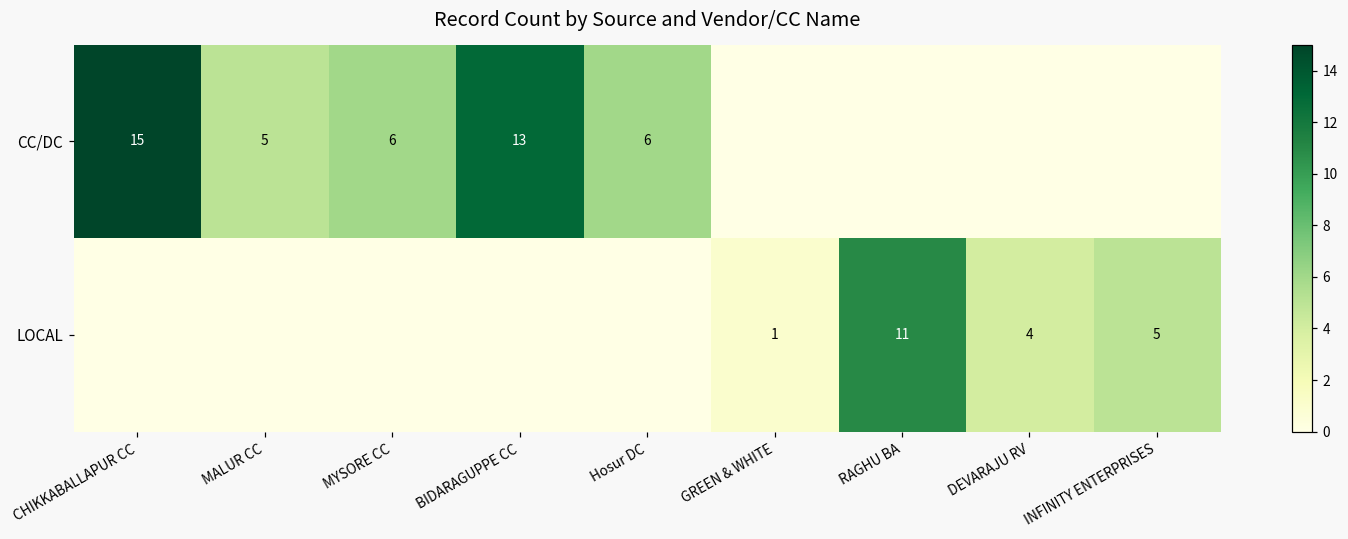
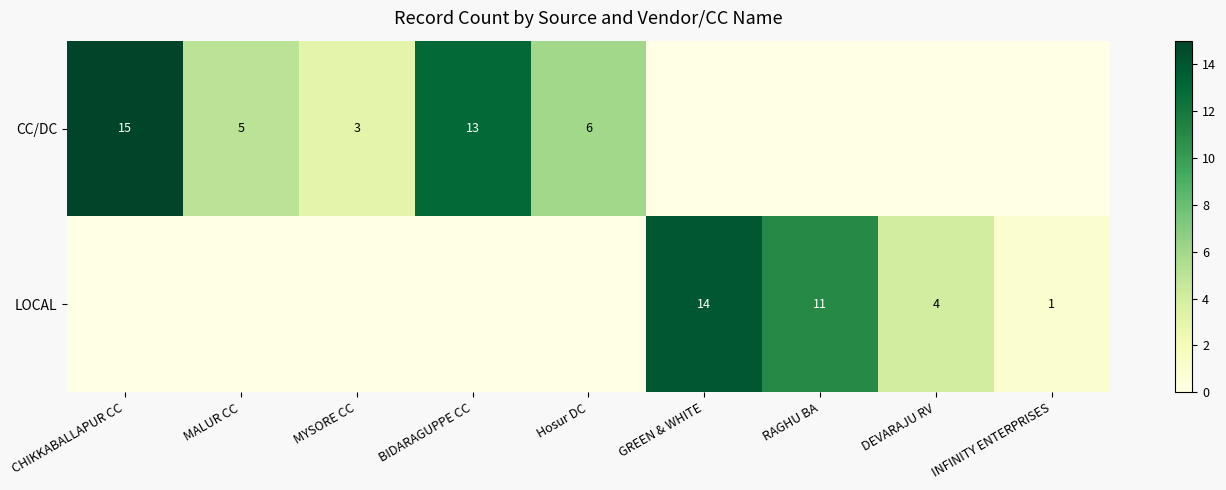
  {
    "CC/DC": {
      "CHIKKABALLAPUR CC": 15,
      "MALUR CC": 5,
-     "MYSORE CC": 6,
+     "MYSORE CC": 3,
      "BIDARAGUPPE CC": 13,
      "Hosur DC": 6
    },
    "LOCAL": {
-     "GREEN & WHITE": 1,
+     "GREEN & WHITE": 14,
      "RAGHU BA": 11,
      "DEVARAJU RV": 4,
-     "INFINITY ENTERPRISES": 5
+     "INFINITY ENTERPRISES": 1
    }
  }
